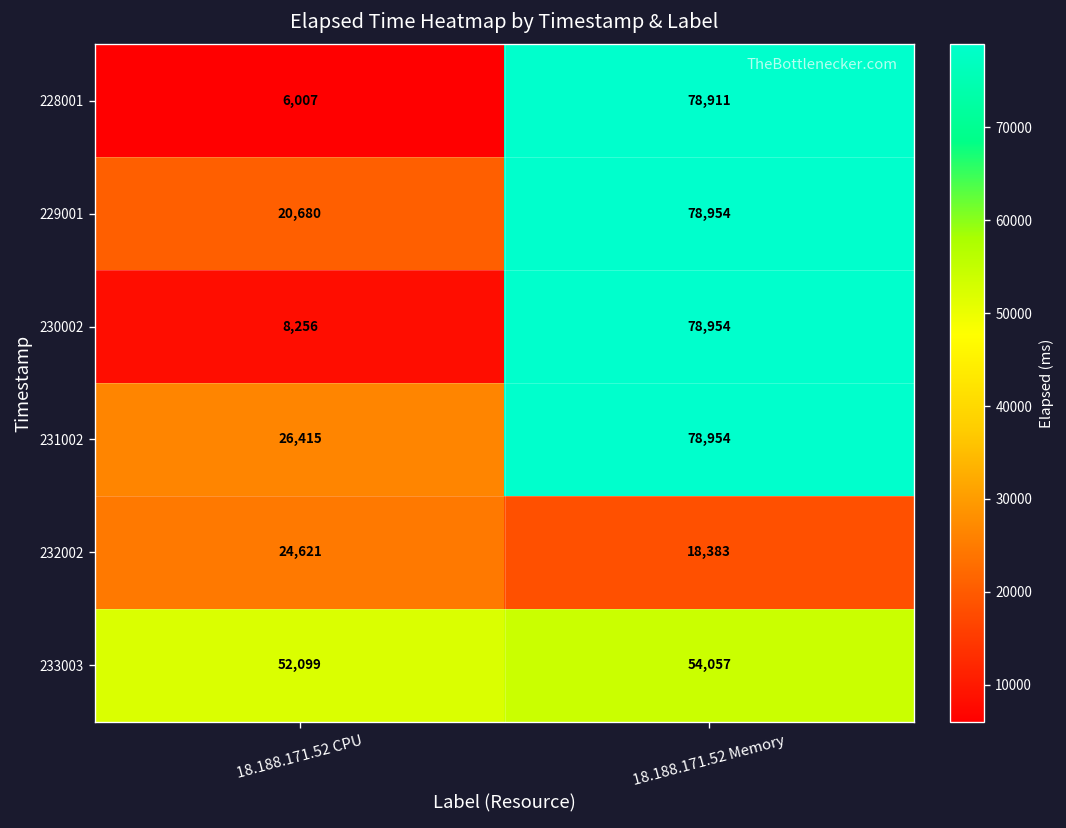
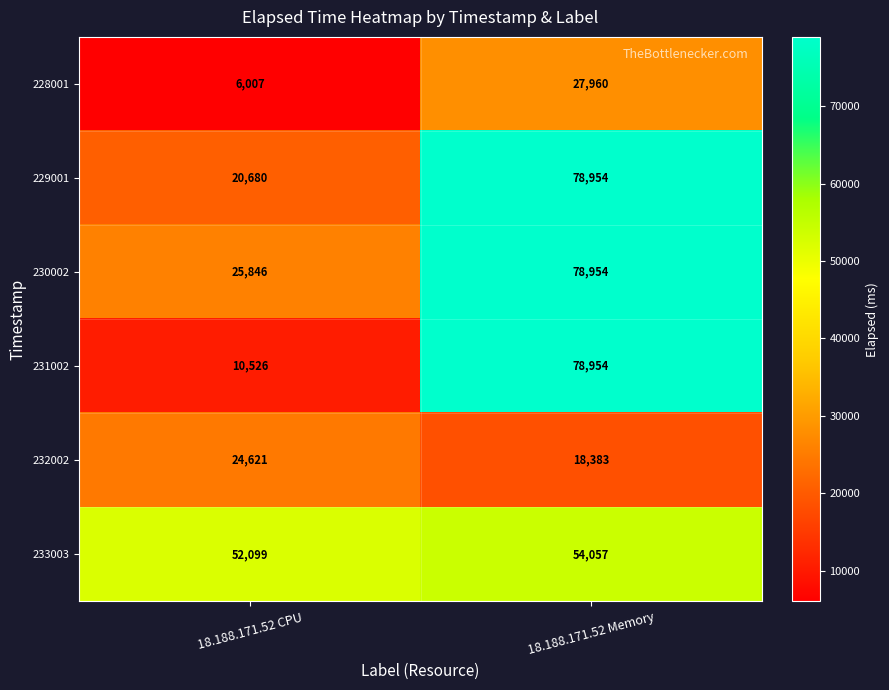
  {
    "228001": {
      "18.188.171.52 CPU": "6,007",
-     "18.188.171.52 Memory": "78,911"
+     "18.188.171.52 Memory": "27,960"
    },
    "229001": {
      "18.188.171.52 CPU": "20,680",
      "18.188.171.52 Memory": "78,954"
    },
    "230002": {
-     "18.188.171.52 CPU": "8,256",
+     "18.188.171.52 CPU": "25,846",
      "18.188.171.52 Memory": "78,954"
    },
    "231002": {
-     "18.188.171.52 CPU": "26,415",
+     "18.188.171.52 CPU": "10,526",
      "18.188.171.52 Memory": "78,954"
    },
    "232002": {
      "18.188.171.52 CPU": "24,621",
      "18.188.171.52 Memory": "18,383"
    },
    "233003": {
      "18.188.171.52 CPU": "52,099",
      "18.188.171.52 Memory": "54,057"
    }
  }
